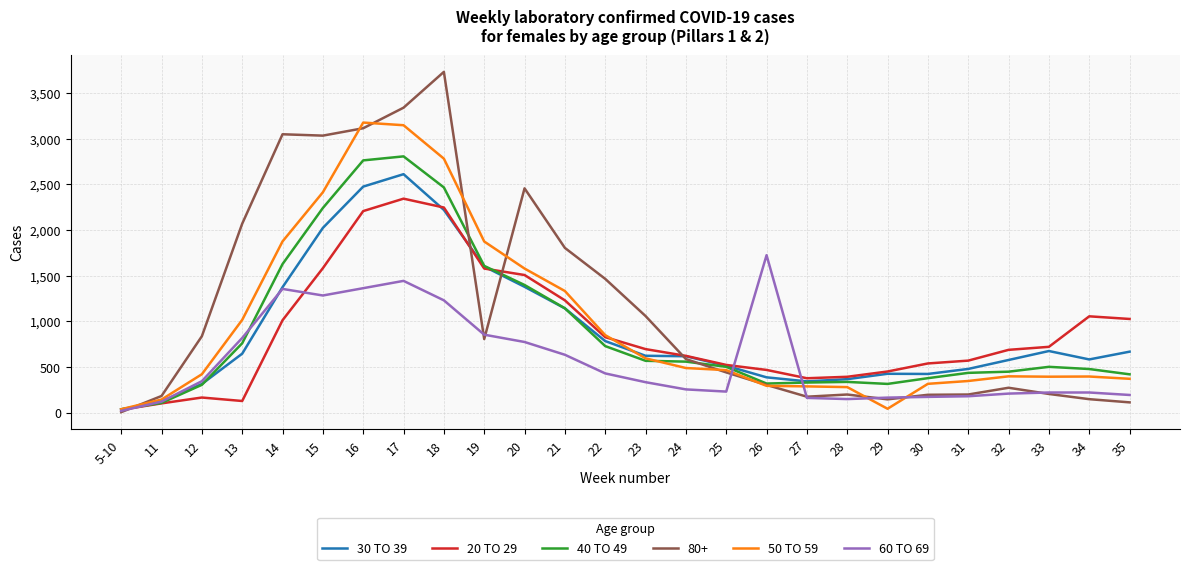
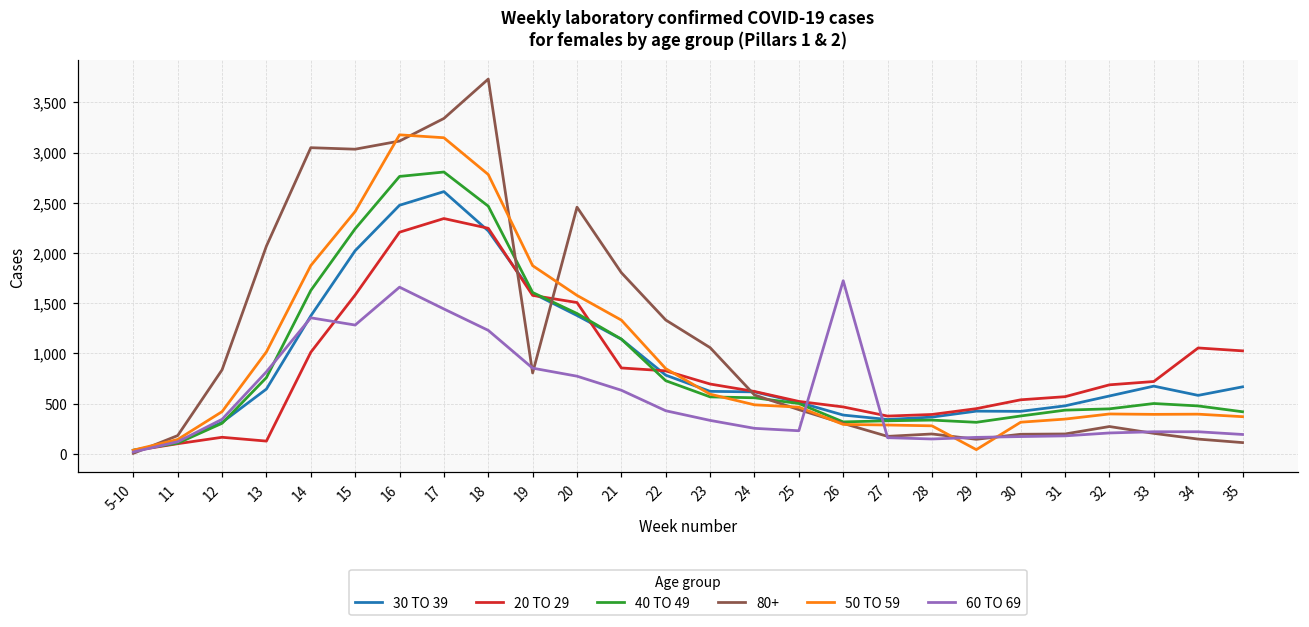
  {
    "30 TO 39": {
      "13": "600",
      "15": "2,000",
      "16": "2,500",
      "17": "2,600",
      "22": "800",
      "26": "400",
      "30": "400",
      "31": "500",
      "32": "600",
      "33": "700",
      "34": "600",
      "35": "700"
    },
    "20 TO 29": {
      "12": "200",
      "13": "100",
      "14": "1,000",
      "15": "1,600",
      "16": "2,200",
      "17": "2,300",
      "20": "1,500",
-     "21": "1,200",
+     "21": "900",
      "23": "700",
      "26": "500",
      "27": "400",
      "30": "500",
      "31": "600",
      "32": "700",
      "33": "700",
      "34": "1,100",
      "35": "1,000"
    },
    "40 TO 49": {
      "13": "800",
      "14": "1,600",
      "15": "2,200",
      "16": "2,800",
      "17": "2,800",
      "18": "2,500",
      "22": "700",
      "28": "300",
      "29": "300",
      "30": "400",
      "31": "400",
      "32": "400",
      "33": "500",
      "34": "500",
      "35": "400"
    },
    "80+": {
      "11": "200",
      "12": "800",
      "13": "2,100",
      "14": "3,000",
      "15": "3,000",
      "16": "3,100",
      "17": "3,300",
      "18": "3,700",
      "19": "800",
      "20": "2,500",
      "21": "1,800",
-     "22": "1,500",
+     "22": "1,300",
      "23": "1,100",
      "28": "200",
      "32": "300",
      "34": "100",
      "35": "100"
    },
    "50 TO 59": {
      "12": "400",
      "13": "1,000",
      "14": "1,900",
      "15": "2,400",
      "16": "3,200",
      "17": "3,100",
      "18": "2,800",
      "19": "1,900",
      "20": "1,600",
      "21": "1,300",
      "24": "500",
      "27": "300",
      "28": "300",
      "29": "0",
      "30": "300",
      "31": "300",
      "32": "400",
      "33": "400",
      "34": "400",
      "35": "400"
    },
    "60 TO 69": {
      "12": "300",
      "13": "800",
      "15": "1,300",
-     "16": "1,400",
+     "16": "1,700",
      "17": "1,400",
      "18": "1,200",
      "19": "900",
      "20": "800",
      "21": "600",
      "22": "400",
      "23": "300",
      "24": "300",
      "25": "200",
      "26": "1,700",
      "28": "100",
      "32": "200",
      "34": "200",
      "35": "200"
    }
  }
